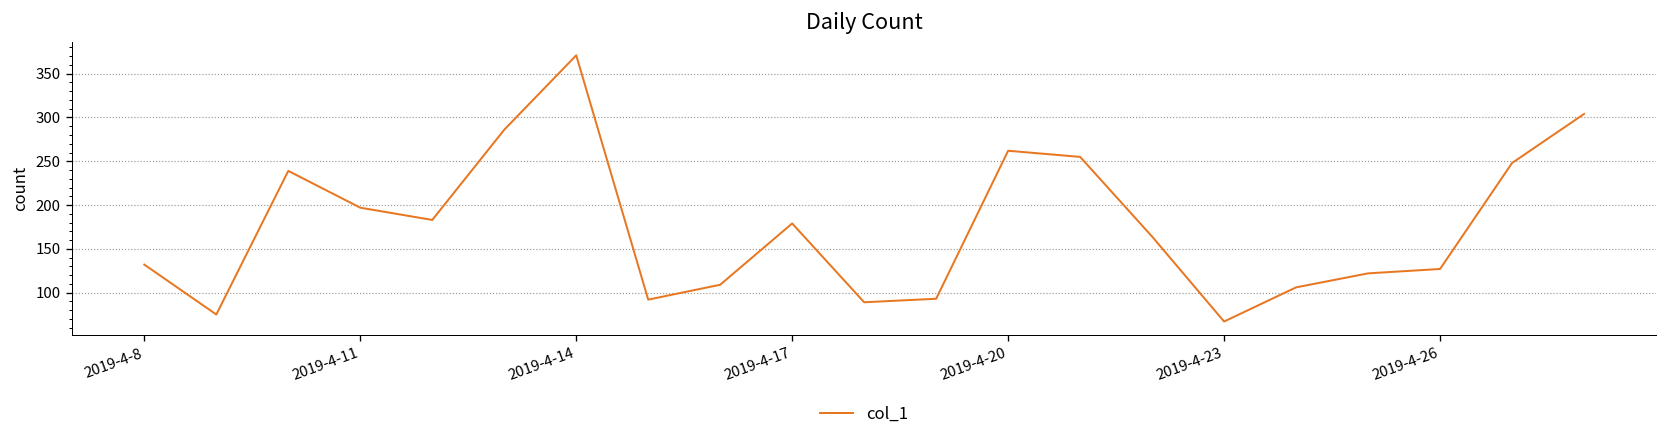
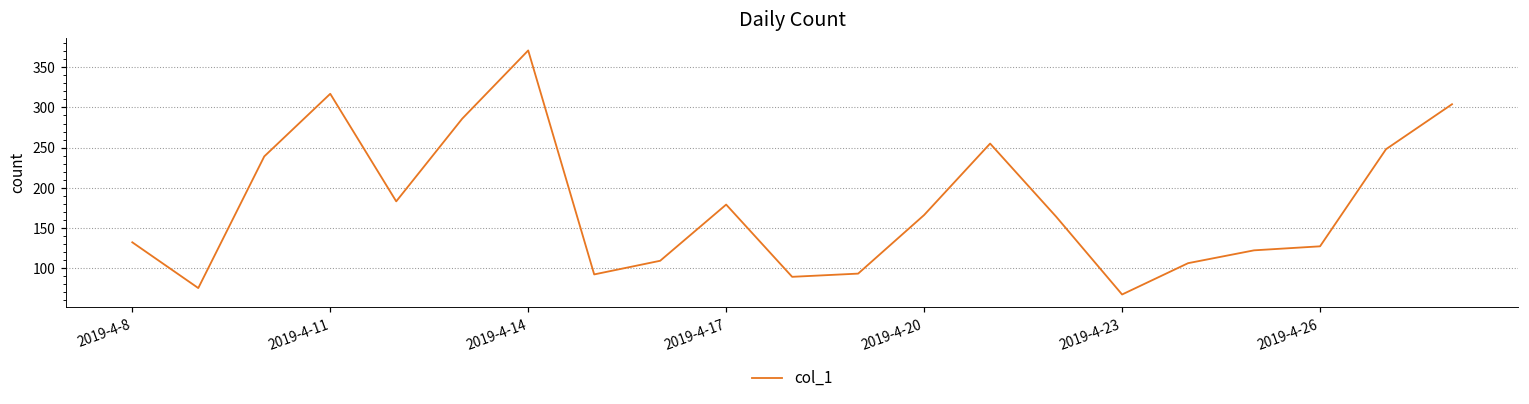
  {
    "2019-4-8": 130,
-   "2019-4-11": 200,
+   "2019-4-11": 320,
    "2019-4-14": 370,
    "2019-4-17": 180,
-   "2019-4-20": 260,
+   "2019-4-20": 170,
    "2019-4-23": 70,
    "2019-4-26": 130
  }
